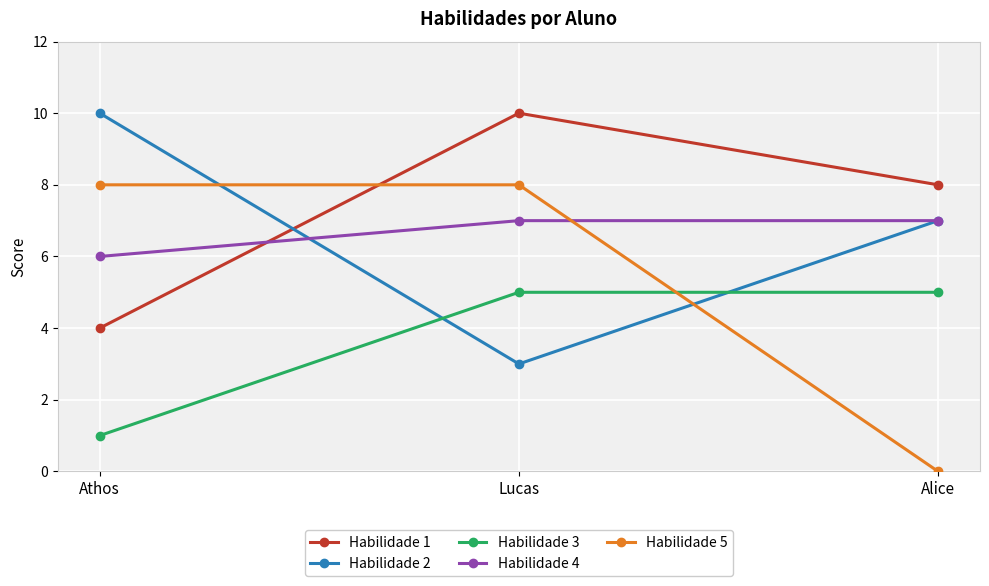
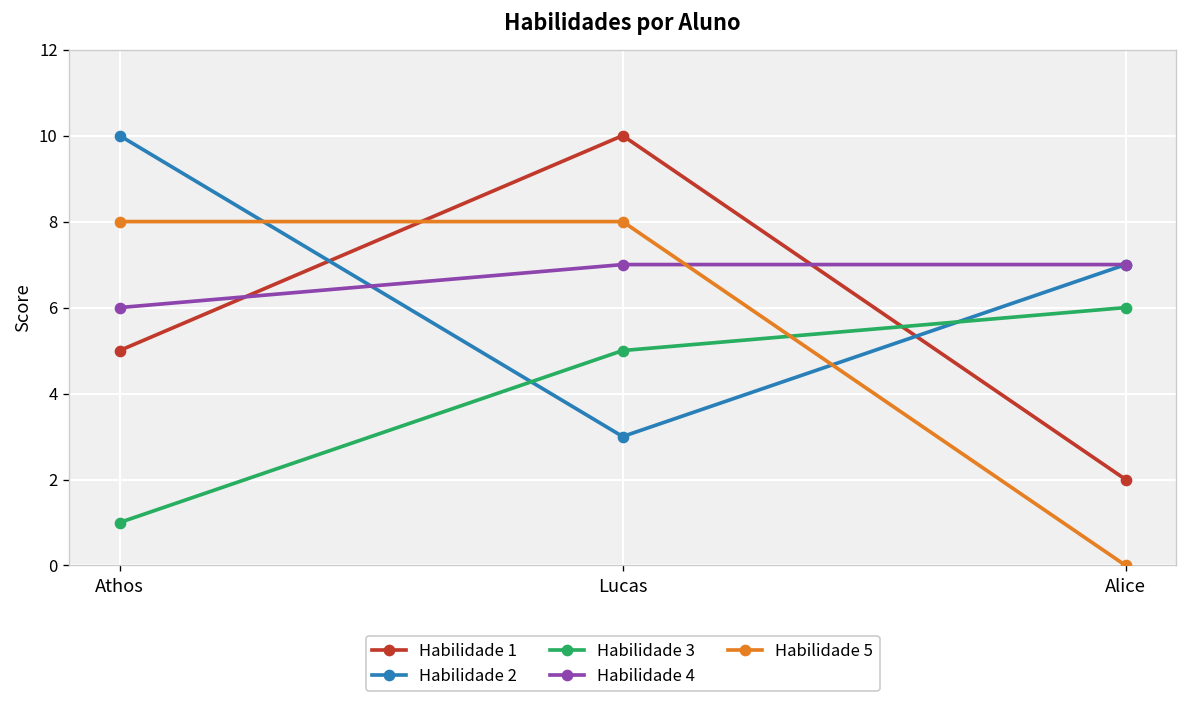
  {
    "Habilidade 1": {
-     "Athos": 4,
+     "Athos": 5,
      "Lucas": 10,
-     "Alice": 8
+     "Alice": 2
    },
    "Habilidade 2": {
      "Athos": 10,
      "Lucas": 3
    },
    "Habilidade 3": {
      "Athos": 1,
      "Lucas": 5,
-     "Alice": 5
+     "Alice": 6
    },
    "Habilidade 4": {
      "Athos": 6,
      "Lucas": 7
    },
    "Habilidade 5": {
      "Athos": 8,
      "Lucas": 8,
      "Alice": 0
    }
  }
